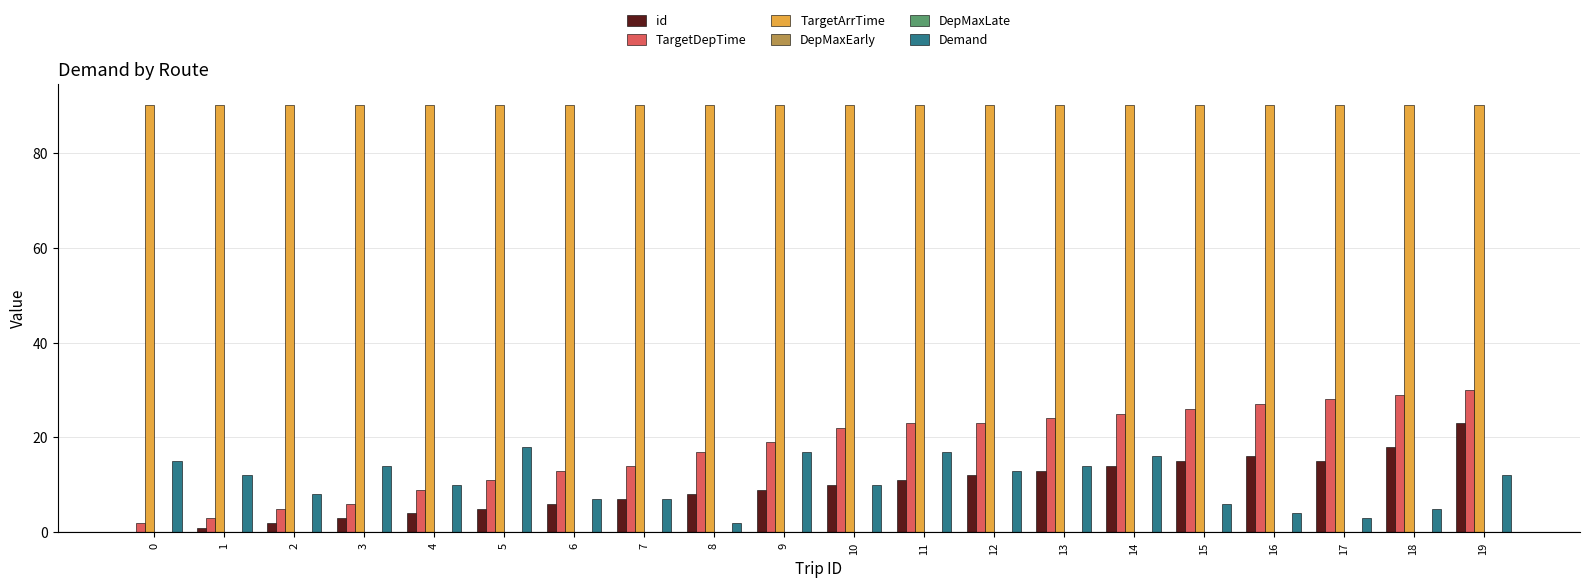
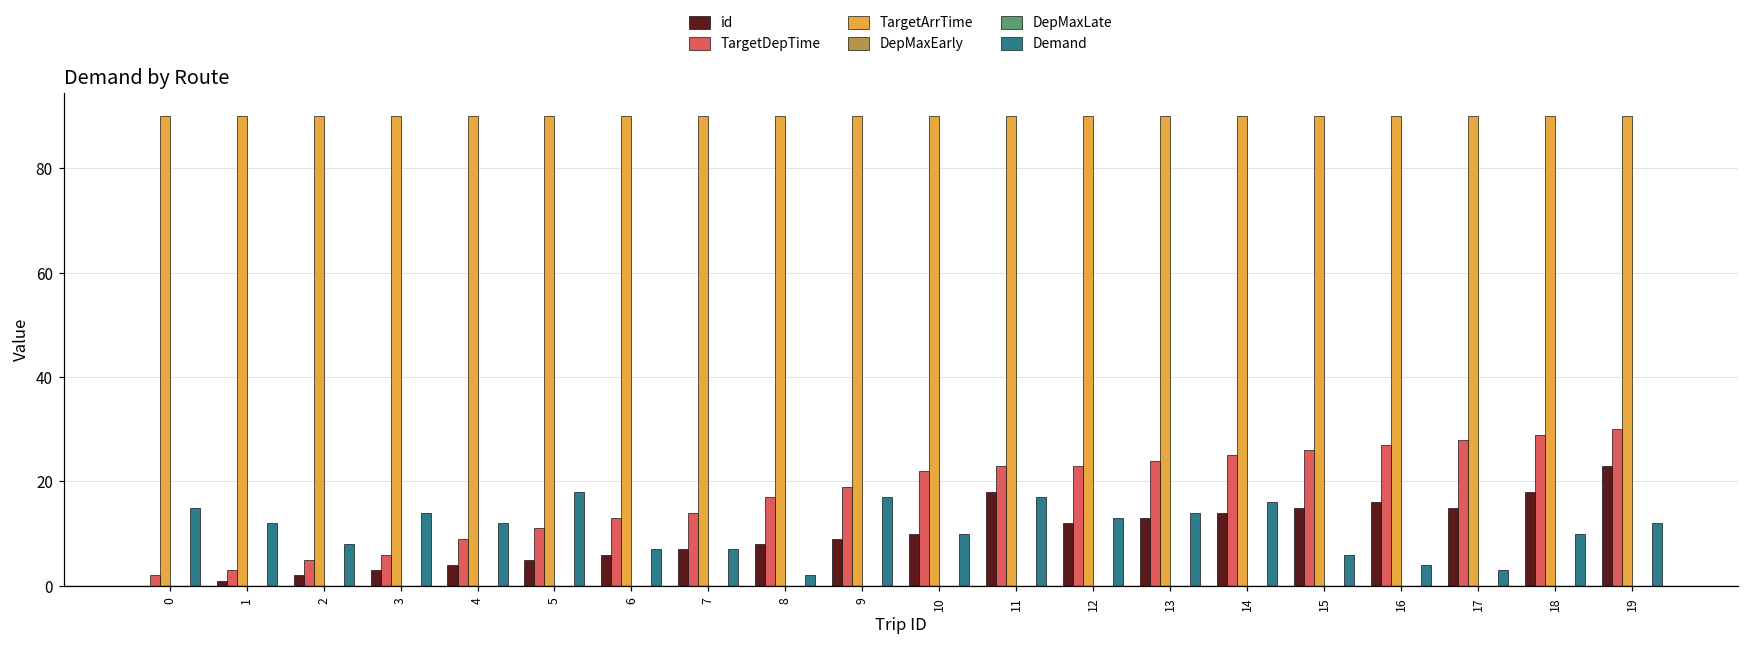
  {
    "id": {
      "0": 0,
      "1": 1,
      "2": 2,
      "3": 3,
      "4": 4,
      "5": 5,
      "6": 6,
      "7": 7,
      "8": 8,
      "9": 9,
      "10": 10,
-     "11": 11,
+     "11": 18,
      "12": 12,
      "13": 13,
      "14": 14,
      "15": 15,
      "16": 16,
      "17": 15,
      "18": 18,
      "19": 23
    },
    "TargetDepTime": {
      "0": 2,
      "1": 3,
      "2": 5,
      "3": 6,
      "4": 9,
      "5": 11,
      "6": 13,
      "7": 14,
      "8": 17,
      "9": 19,
      "10": 22,
      "11": 23,
      "12": 23,
      "13": 24,
      "14": 25,
      "15": 26,
      "16": 27,
      "17": 28,
      "18": 29,
      "19": 30
    },
    "DepMaxLate": {
      "0": 0,
      "1": 0,
      "2": 0,
      "3": 0,
      "4": 0,
      "5": 0,
      "6": 0,
      "7": 0,
      "8": 0,
      "9": 0,
      "10": 0,
      "11": 0,
      "12": 0,
      "13": 0,
      "14": 0,
      "15": 0,
      "16": 0,
      "17": 0,
      "18": 0,
      "19": 0
    },
    "Demand": {
      "0": 15,
      "1": 12,
      "2": 8,
      "3": 14,
-     "4": 10,
+     "4": 12,
      "5": 18,
      "6": 7,
      "7": 7,
      "8": 2,
      "9": 17,
      "10": 10,
      "11": 17,
      "12": 13,
      "13": 14,
      "14": 16,
      "15": 6,
      "16": 4,
      "17": 3,
-     "18": 5,
+     "18": 10,
      "19": 12
    }
  }
